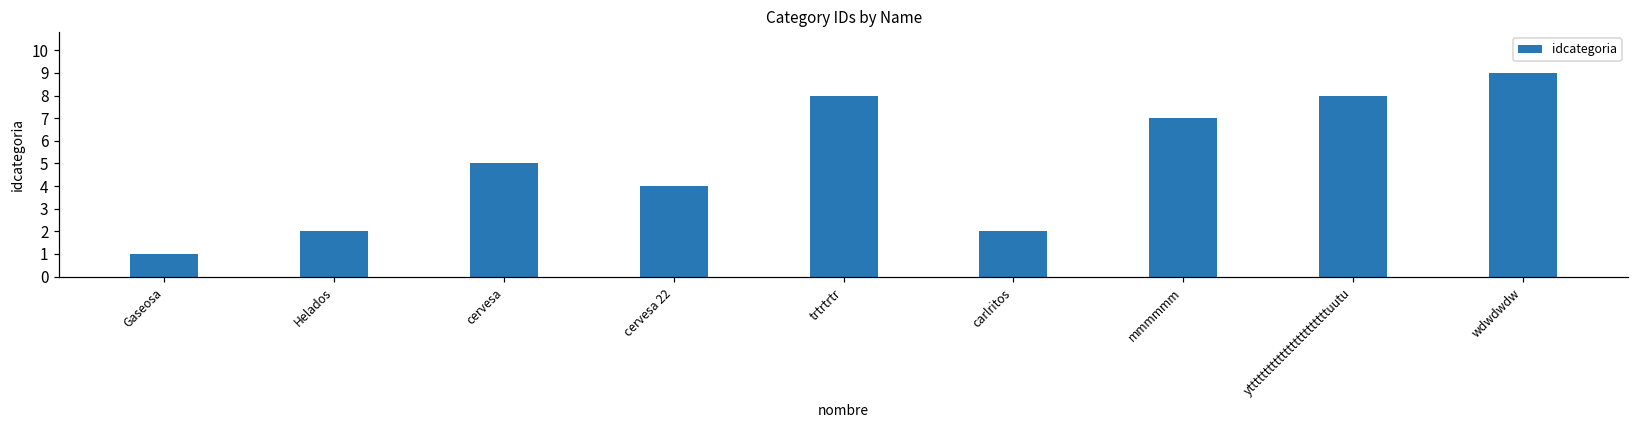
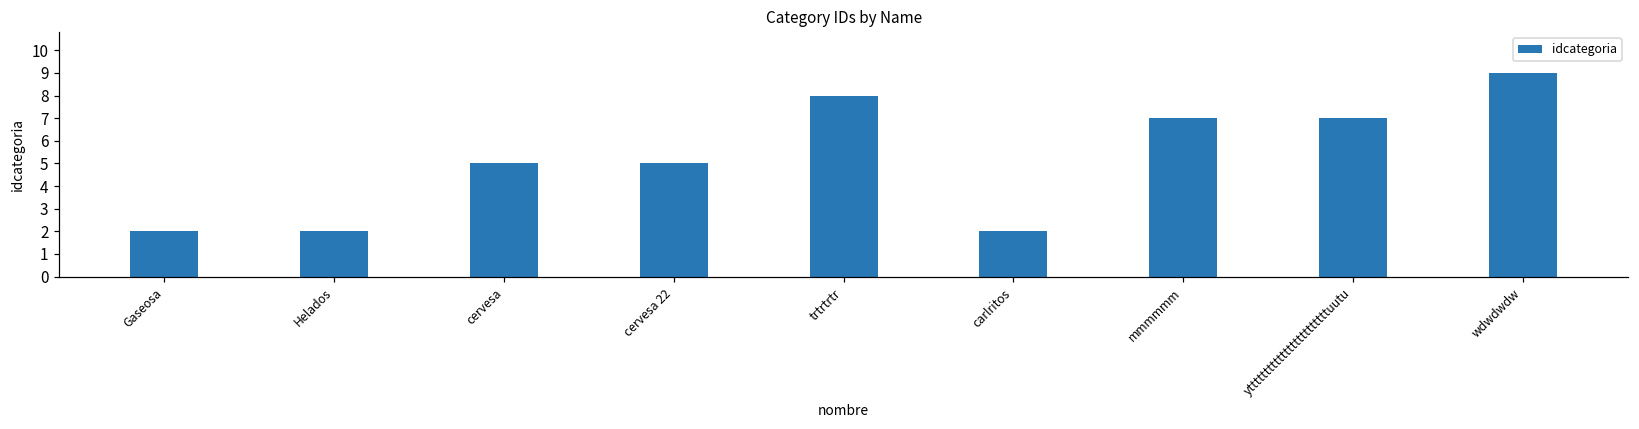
  {
-   "Gaseosa": 1,
+   "Gaseosa": 2,
    "Helados": 2,
    "cervesa": 5,
-   "cervesa 22": 4,
+   "cervesa 22": 5,
    "trtrtrtr": 8,
    "carlritos": 2,
    "mmmmmm": 7,
-   "yttttttttttttttttttttttttuutu": 8,
+   "yttttttttttttttttttttttttuutu": 7,
    "wdwdwdw": 9
  }
